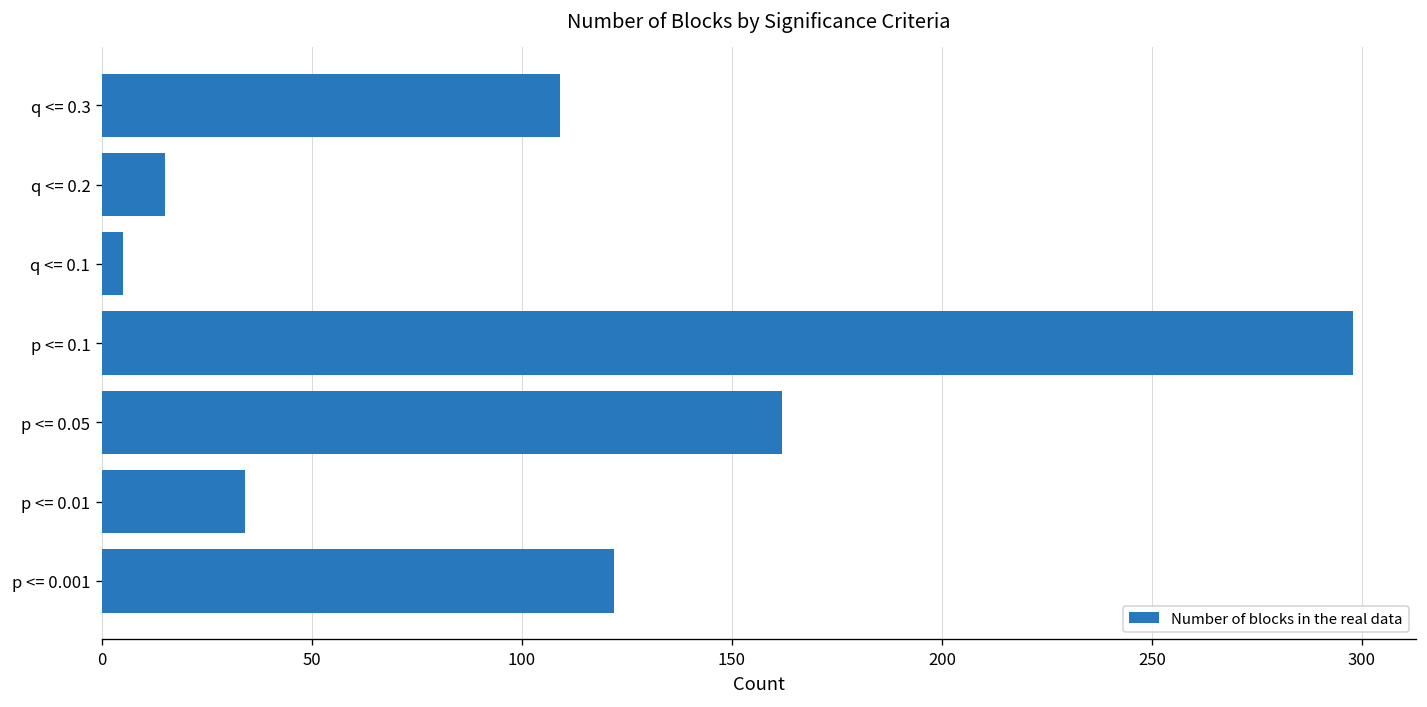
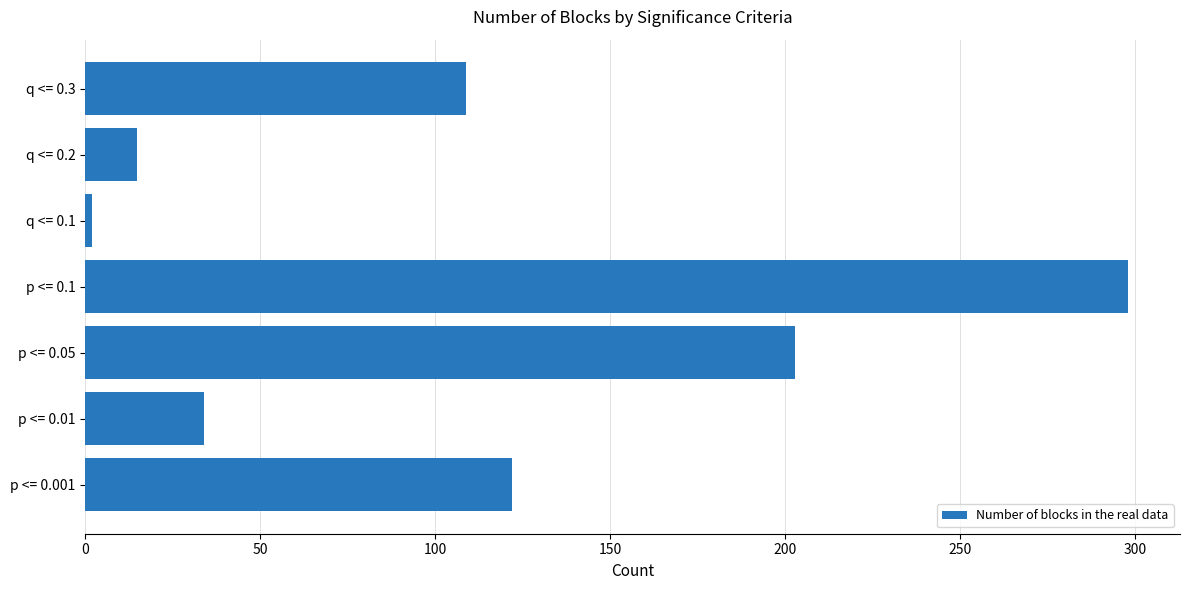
  {
    "q <= 0.3": 109,
    "q <= 0.2": 15,
-   "q <= 0.1": 5,
+   "q <= 0.1": 2,
    "p <= 0.1": 298,
-   "p <= 0.05": 162,
+   "p <= 0.05": 203,
    "p <= 0.01": 34,
    "p <= 0.001": 122
  }
